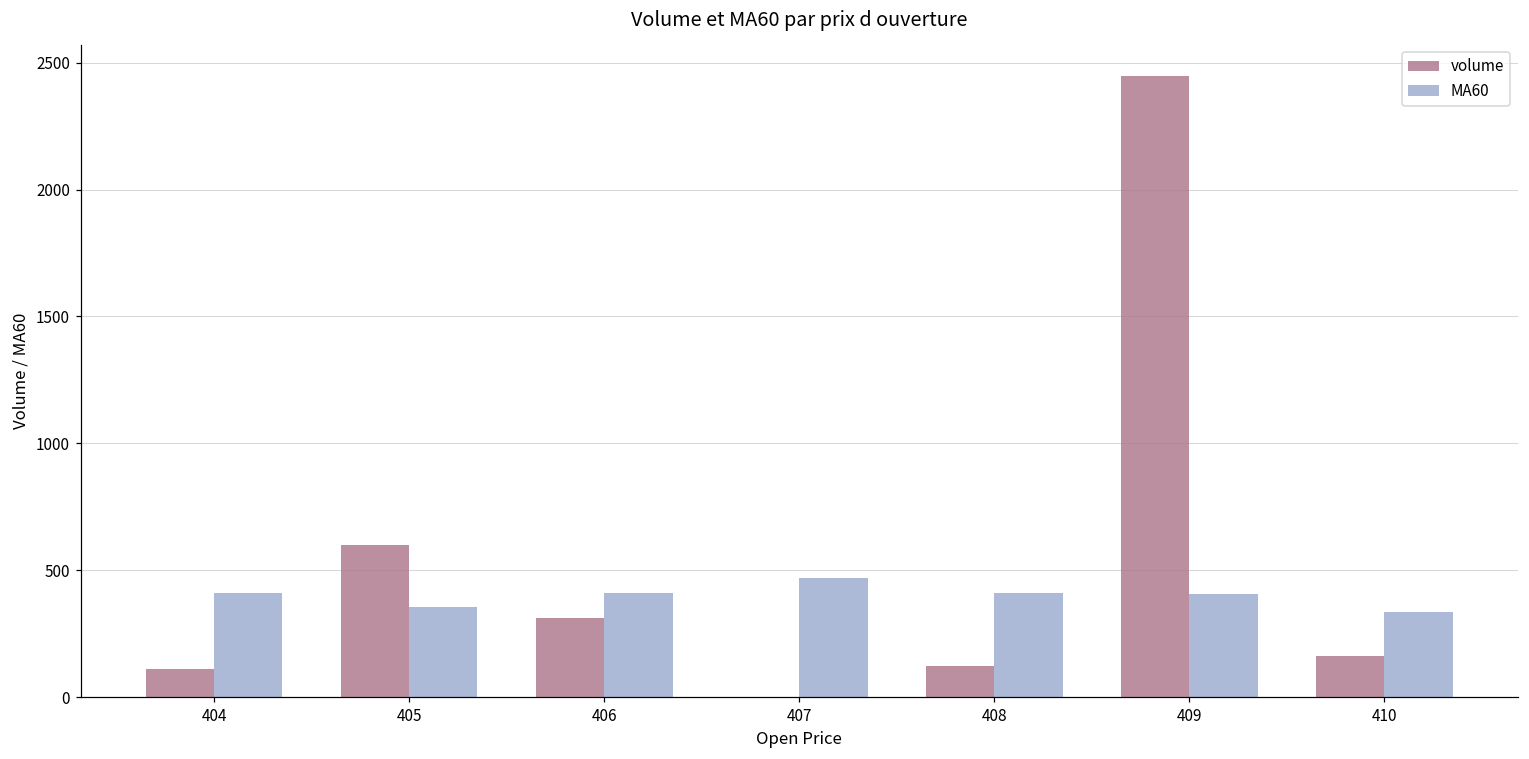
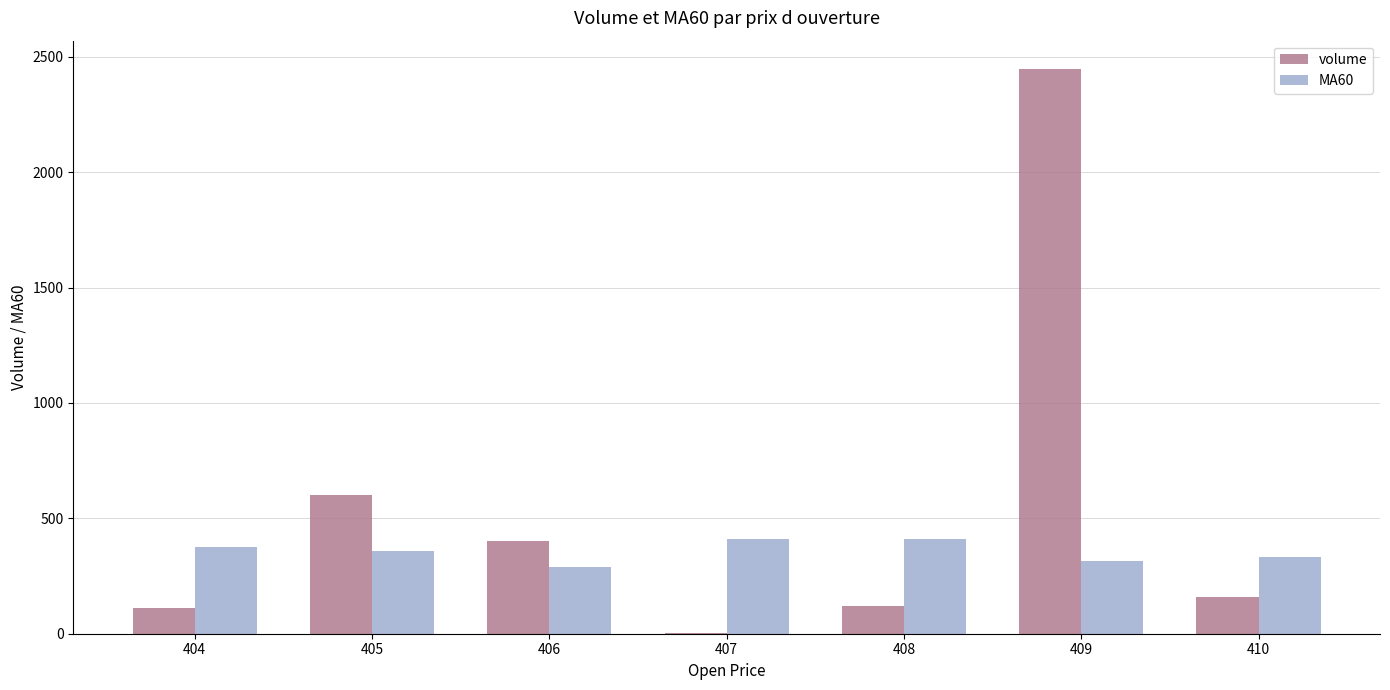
  {
    "volume": {
      "404": 110,
      "405": 600,
-     "406": 310,
+     "406": 400,
      "408": 120,
      "409": 2450,
      "410": 160
    },
    "MA60": {
-     "404": 410,
+     "404": 370,
      "405": 360,
-     "406": 410,
-     "407": 470,
+     "406": 290,
+     "407": 410,
      "408": 410,
-     "409": 410,
+     "409": 310,
      "410": 330
    }
  }
